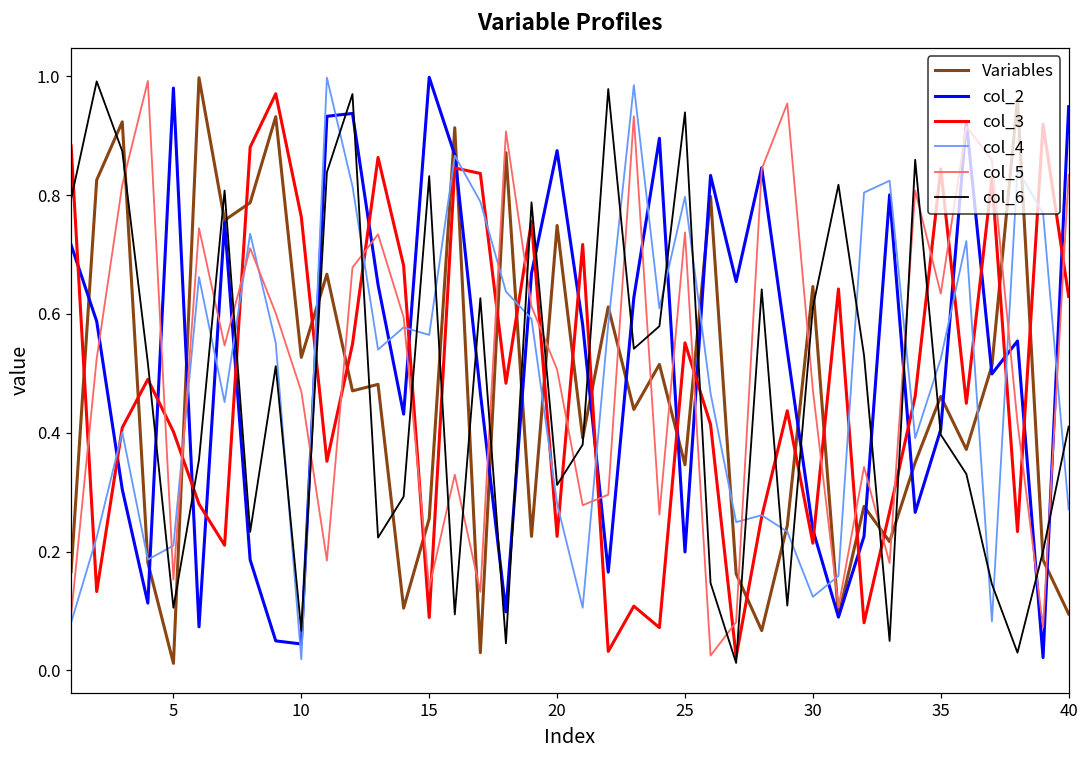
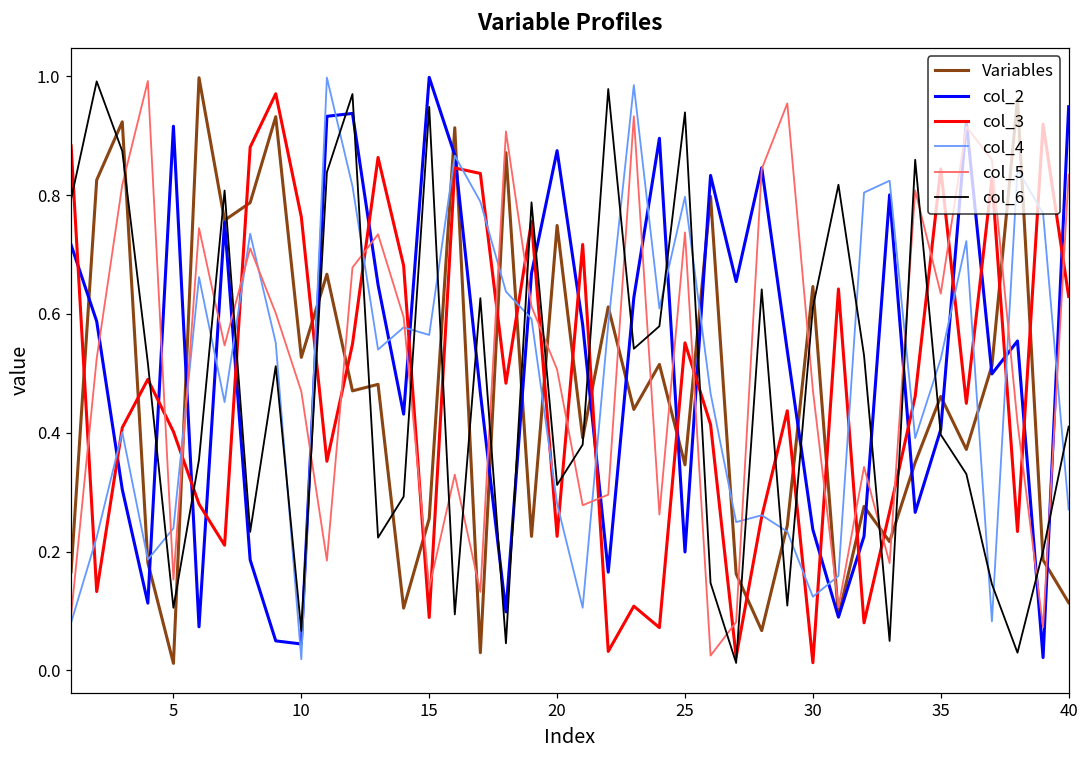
  {
    "Variables": {
      "5": 0.01,
      "10": 0.53,
      "15": 0.26,
      "20": 0.75,
      "25": 0.35,
      "30": 0.65,
      "35": 0.46,
-     "40": 0.10
+     "40": 0.11
    },
    "col_2": {
-     "5": 0.98,
+     "5": 0.92,
      "10": 0.04,
      "15": 1.00,
      "20": 0.87,
      "25": 0.20,
      "30": 0.24,
      "35": 0.41,
      "40": 0.95
    },
    "col_3": {
      "5": 0.40,
      "10": 0.76,
      "15": 0.09,
      "20": 0.23,
      "25": 0.55,
-     "30": 0.21,
+     "30": 0.01,
      "40": 0.63
    },
    "col_4": {
-     "5": 0.21,
+     "5": 0.24,
      "10": 0.02,
      "15": 0.56,
      "20": 0.28,
      "25": 0.80,
      "30": 0.12,
      "35": 0.52,
      "40": 0.27
    },
    "col_5": {
      "5": 0.15,
      "10": 0.47,
      "15": 0.14,
      "20": 0.51,
      "25": 0.74,
      "30": 0.47,
      "35": 0.63,
      "40": 0.83
    },
    "col_6": {
      "5": 0.11,
      "10": 0.07,
-     "15": 0.83,
+     "15": 0.95,
      "20": 0.31,
      "25": 0.94,
      "30": 0.61,
      "35": 0.40,
      "40": 0.41
    }
  }
